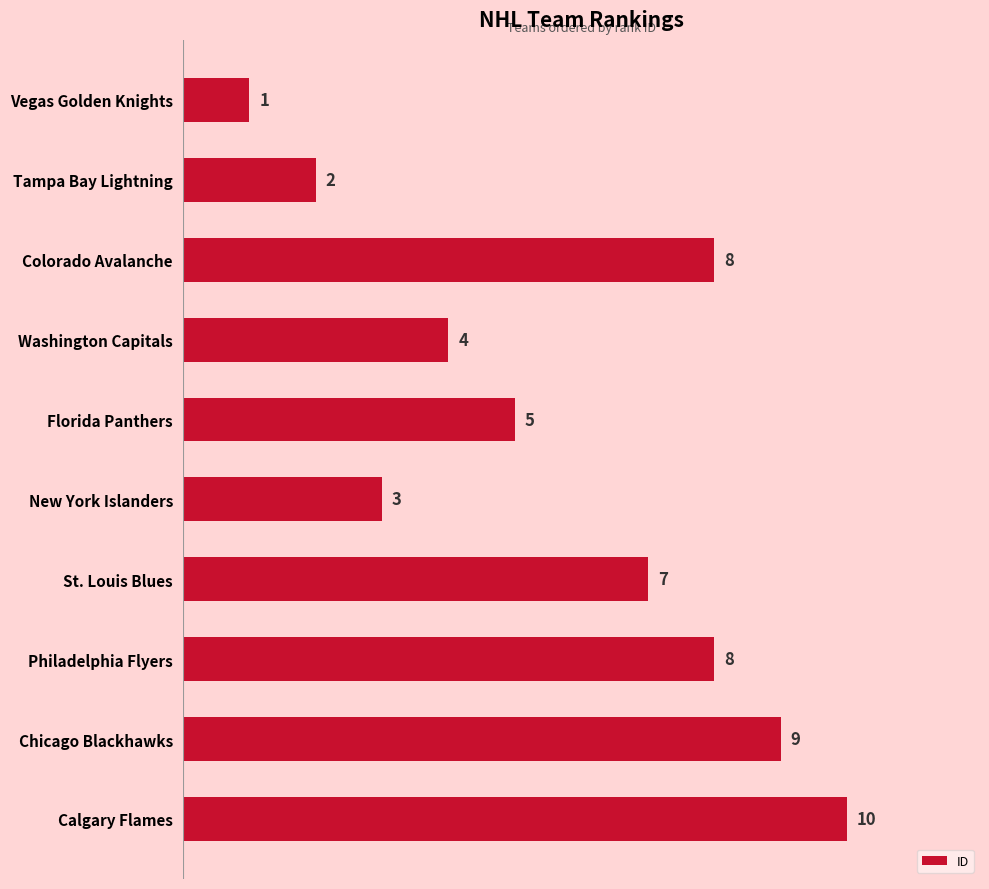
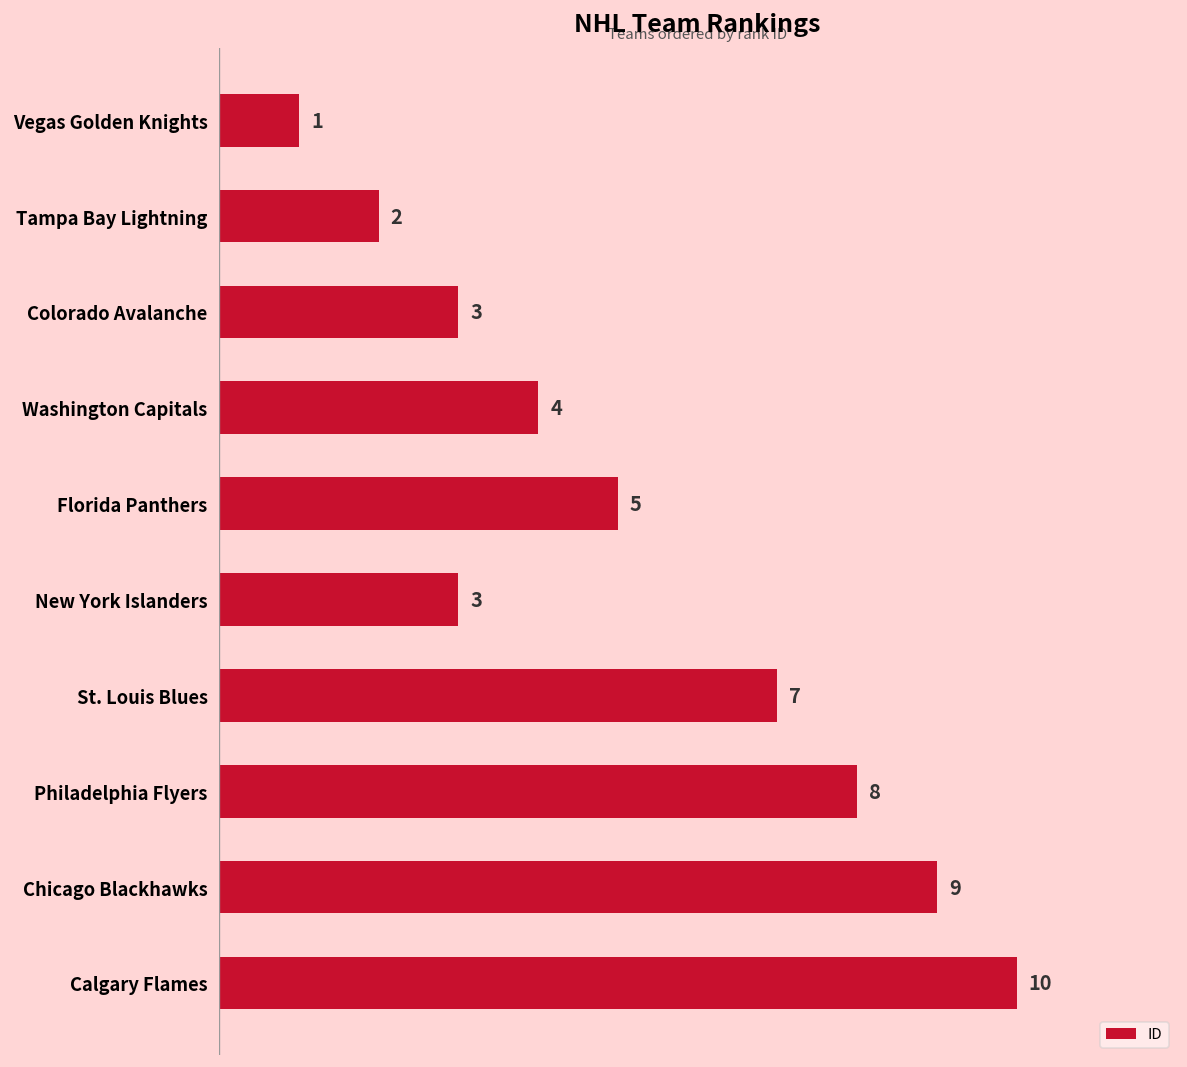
  {
    "Vegas Golden Knights": 1,
    "Tampa Bay Lightning": 2,
-   "Colorado Avalanche": 8,
+   "Colorado Avalanche": 3,
    "Washington Capitals": 4,
    "Florida Panthers": 5,
    "New York Islanders": 3,
    "St. Louis Blues": 7,
    "Philadelphia Flyers": 8,
    "Chicago Blackhawks": 9,
    "Calgary Flames": 10
  }
